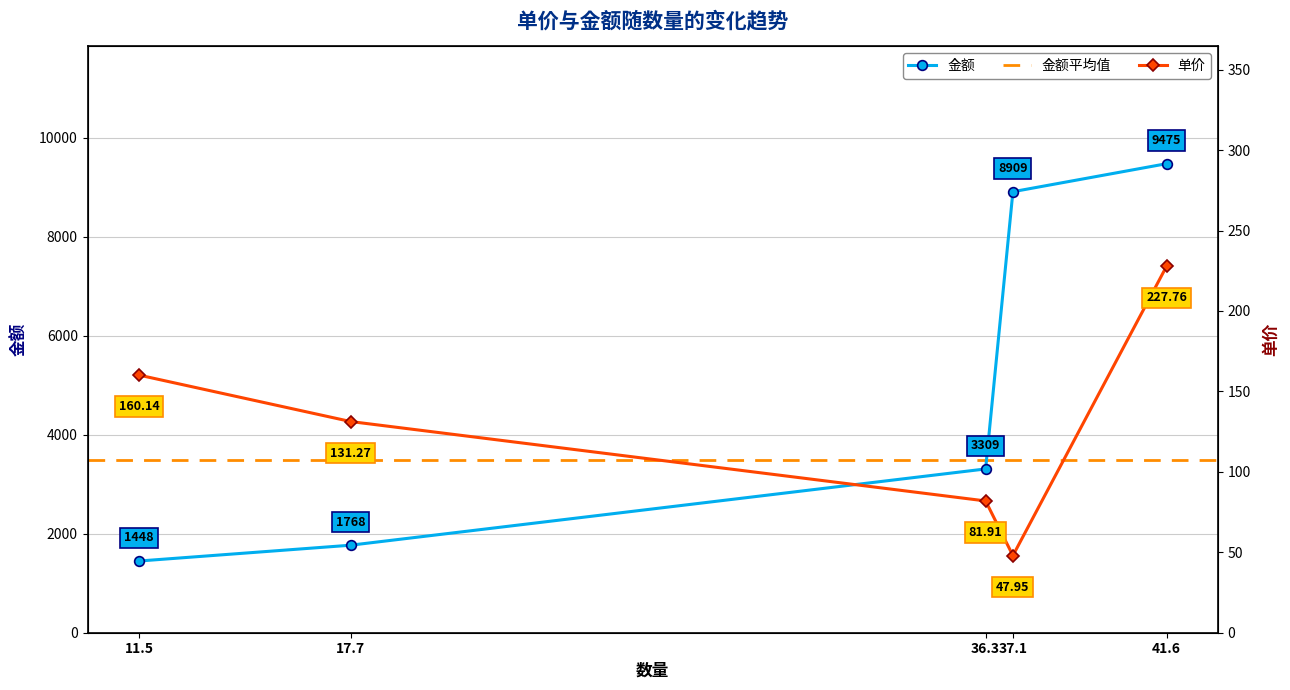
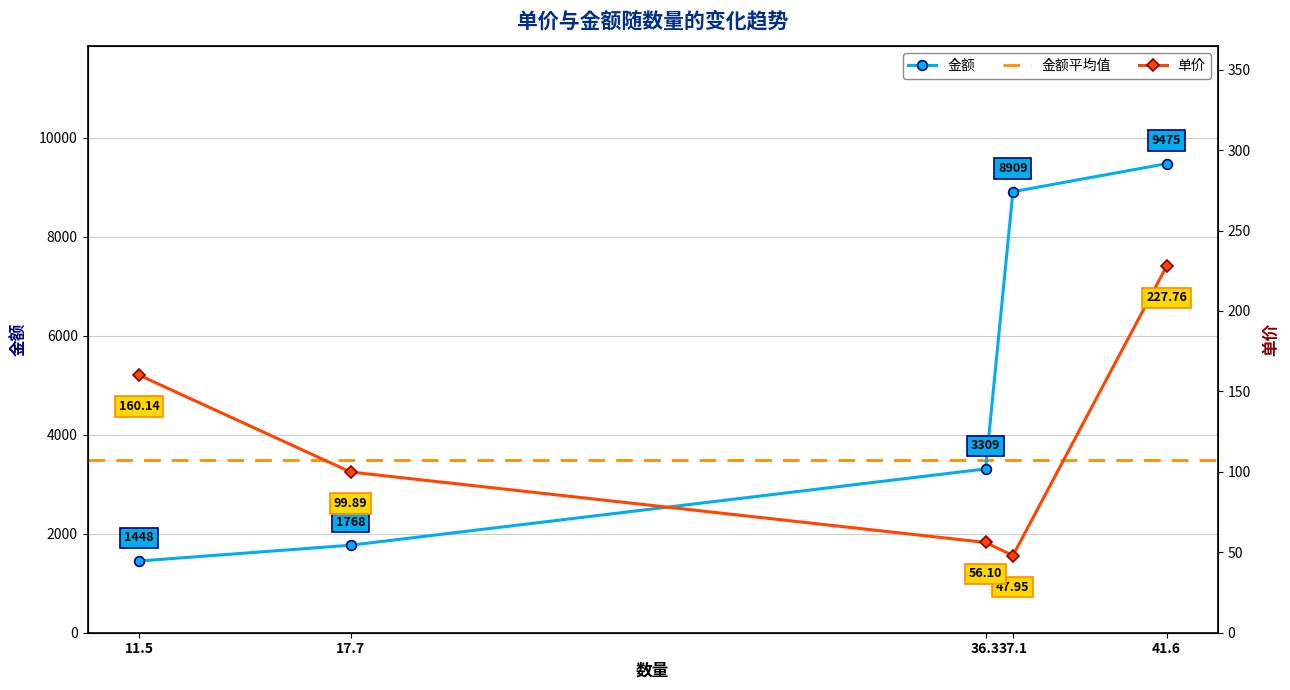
  {
    "单价": {
-     "17.7": 131.27,
-     "36.3": 81.91
+     "17.7": 99.89,
+     "36.3": 56.10
    }
  }
